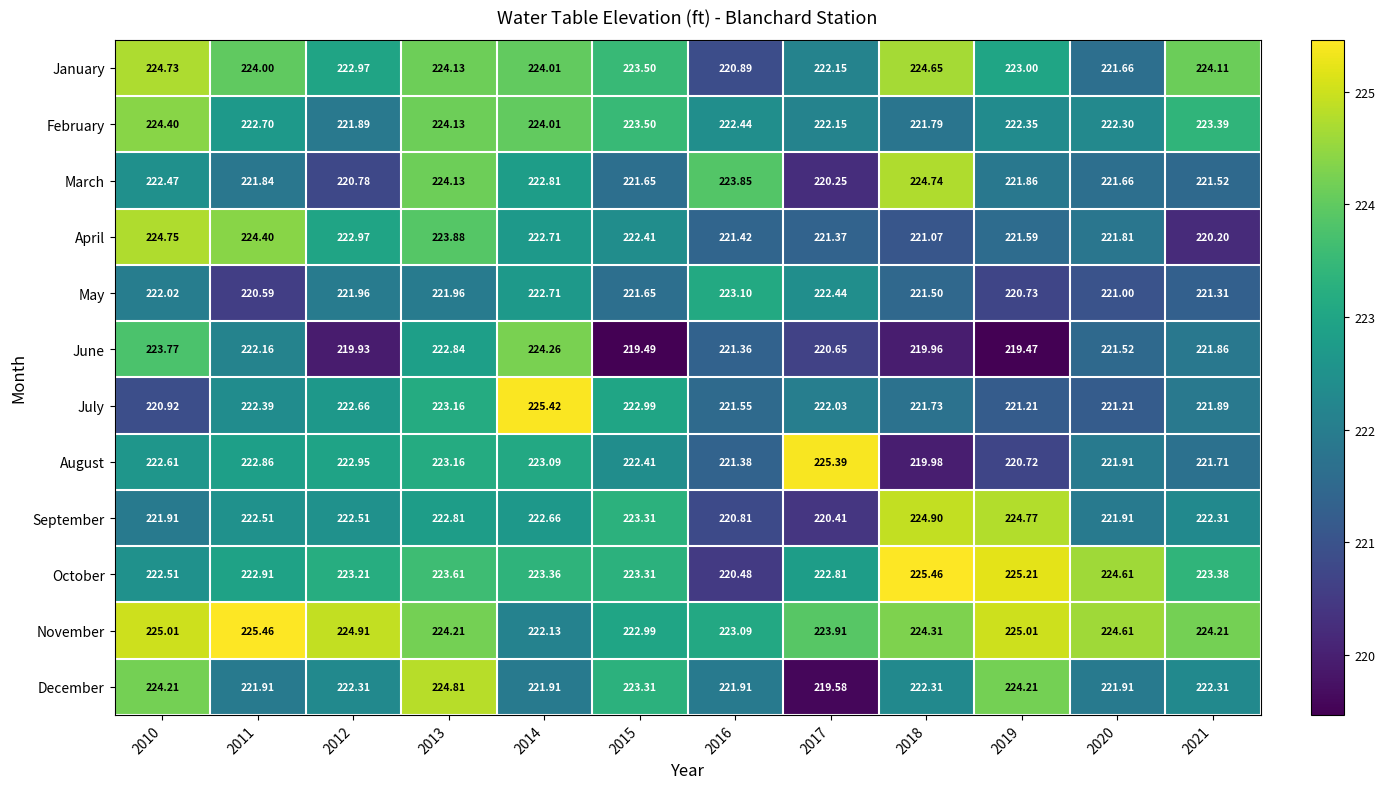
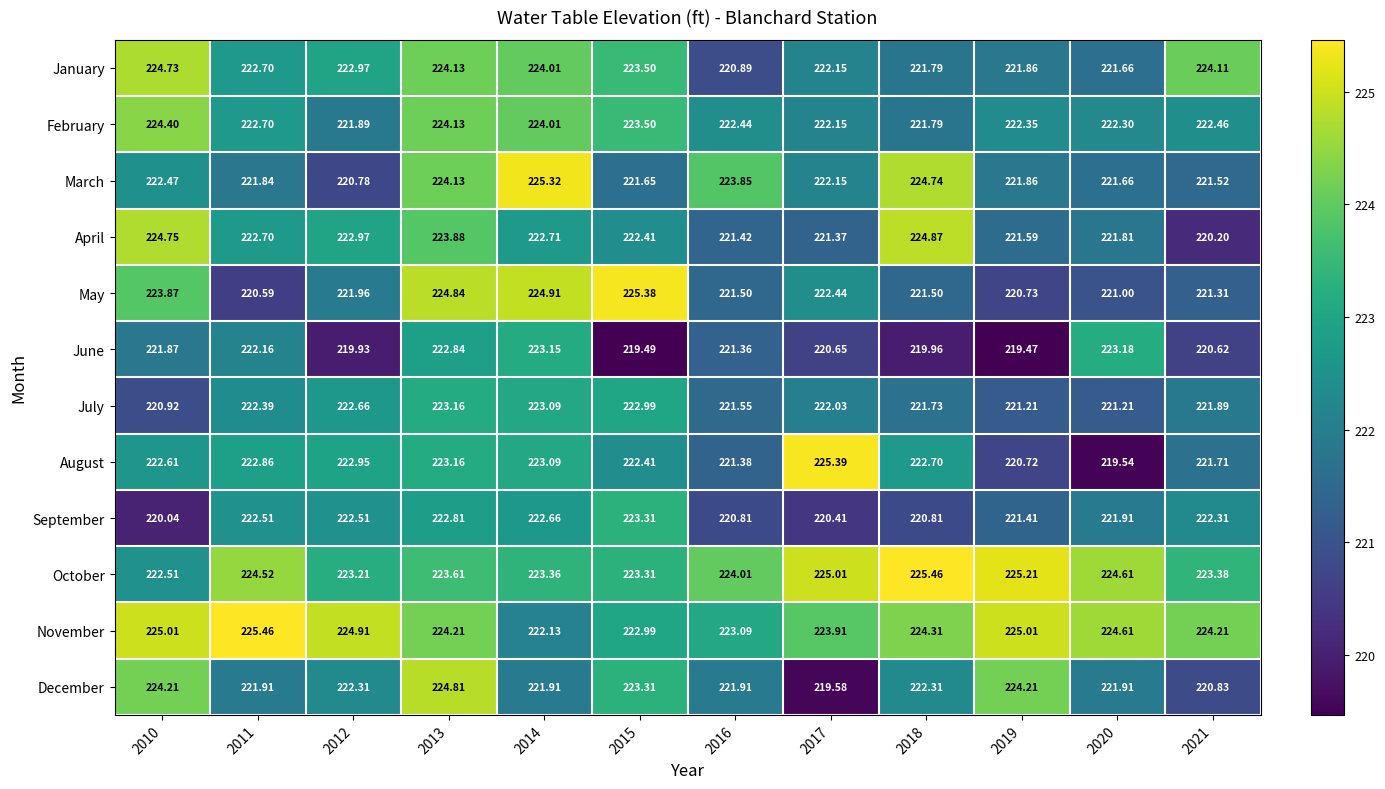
  {
    "January": {
      "2010": 224.73,
-     "2011": 224.00,
+     "2011": 222.70,
      "2012": 222.97,
      "2013": 224.13,
      "2014": 224.01,
      "2015": 223.50,
      "2016": 220.89,
      "2017": 222.15,
-     "2018": 224.65,
-     "2019": 223.00,
+     "2018": 221.79,
+     "2019": 221.86,
      "2020": 221.66,
      "2021": 224.11
    },
    "February": {
      "2010": 224.40,
      "2011": 222.70,
      "2012": 221.89,
      "2013": 224.13,
      "2014": 224.01,
      "2015": 223.50,
      "2016": 222.44,
      "2017": 222.15,
      "2018": 221.79,
      "2019": 222.35,
      "2020": 222.30,
-     "2021": 223.39
+     "2021": 222.46
    },
    "March": {
      "2010": 222.47,
      "2011": 221.84,
      "2012": 220.78,
      "2013": 224.13,
-     "2014": 222.81,
+     "2014": 225.32,
      "2015": 221.65,
      "2016": 223.85,
-     "2017": 220.25,
+     "2017": 222.15,
      "2018": 224.74,
      "2019": 221.86,
      "2020": 221.66,
      "2021": 221.52
    },
    "April": {
      "2010": 224.75,
-     "2011": 224.40,
+     "2011": 222.70,
      "2012": 222.97,
      "2013": 223.88,
      "2014": 222.71,
      "2015": 222.41,
      "2016": 221.42,
      "2017": 221.37,
-     "2018": 221.07,
+     "2018": 224.87,
      "2019": 221.59,
      "2020": 221.81,
      "2021": 220.20
    },
    "May": {
-     "2010": 222.02,
+     "2010": 223.87,
      "2011": 220.59,
      "2012": 221.96,
-     "2013": 221.96,
-     "2014": 222.71,
-     "2015": 221.65,
-     "2016": 223.10,
+     "2013": 224.84,
+     "2014": 224.91,
+     "2015": 225.38,
+     "2016": 221.50,
      "2017": 222.44,
      "2018": 221.50,
      "2019": 220.73,
      "2020": 221.00,
      "2021": 221.31
    },
    "June": {
-     "2010": 223.77,
+     "2010": 221.87,
      "2011": 222.16,
      "2012": 219.93,
      "2013": 222.84,
-     "2014": 224.26,
+     "2014": 223.15,
      "2015": 219.49,
      "2016": 221.36,
      "2017": 220.65,
      "2018": 219.96,
      "2019": 219.47,
-     "2020": 221.52,
-     "2021": 221.86
+     "2020": 223.18,
+     "2021": 220.62
    },
    "July": {
      "2010": 220.92,
      "2011": 222.39,
      "2012": 222.66,
      "2013": 223.16,
-     "2014": 225.42,
+     "2014": 223.09,
      "2015": 222.99,
      "2016": 221.55,
      "2017": 222.03,
      "2018": 221.73,
      "2019": 221.21,
      "2020": 221.21,
      "2021": 221.89
    },
    "August": {
      "2010": 222.61,
      "2011": 222.86,
      "2012": 222.95,
      "2013": 223.16,
      "2014": 223.09,
      "2015": 222.41,
      "2016": 221.38,
      "2017": 225.39,
-     "2018": 219.98,
+     "2018": 222.70,
      "2019": 220.72,
-     "2020": 221.91,
+     "2020": 219.54,
      "2021": 221.71
    },
    "September": {
-     "2010": 221.91,
+     "2010": 220.04,
      "2011": 222.51,
      "2012": 222.51,
      "2013": 222.81,
      "2014": 222.66,
      "2015": 223.31,
      "2016": 220.81,
      "2017": 220.41,
-     "2018": 224.90,
-     "2019": 224.77,
+     "2018": 220.81,
+     "2019": 221.41,
      "2020": 221.91,
      "2021": 222.31
    },
    "October": {
      "2010": 222.51,
-     "2011": 222.91,
+     "2011": 224.52,
      "2012": 223.21,
      "2013": 223.61,
      "2014": 223.36,
      "2015": 223.31,
-     "2016": 220.48,
-     "2017": 222.81,
+     "2016": 224.01,
+     "2017": 225.01,
      "2018": 225.46,
      "2019": 225.21,
      "2020": 224.61,
      "2021": 223.38
    },
    "November": {
      "2010": 225.01,
      "2011": 225.46,
      "2012": 224.91,
      "2013": 224.21,
      "2014": 222.13,
      "2015": 222.99,
      "2016": 223.09,
      "2017": 223.91,
      "2018": 224.31,
      "2019": 225.01,
      "2020": 224.61,
      "2021": 224.21
    },
    "December": {
      "2010": 224.21,
      "2011": 221.91,
      "2012": 222.31,
      "2013": 224.81,
      "2014": 221.91,
      "2015": 223.31,
      "2016": 221.91,
      "2017": 219.58,
      "2018": 222.31,
      "2019": 224.21,
      "2020": 221.91,
-     "2021": 222.31
+     "2021": 220.83
    }
  }
